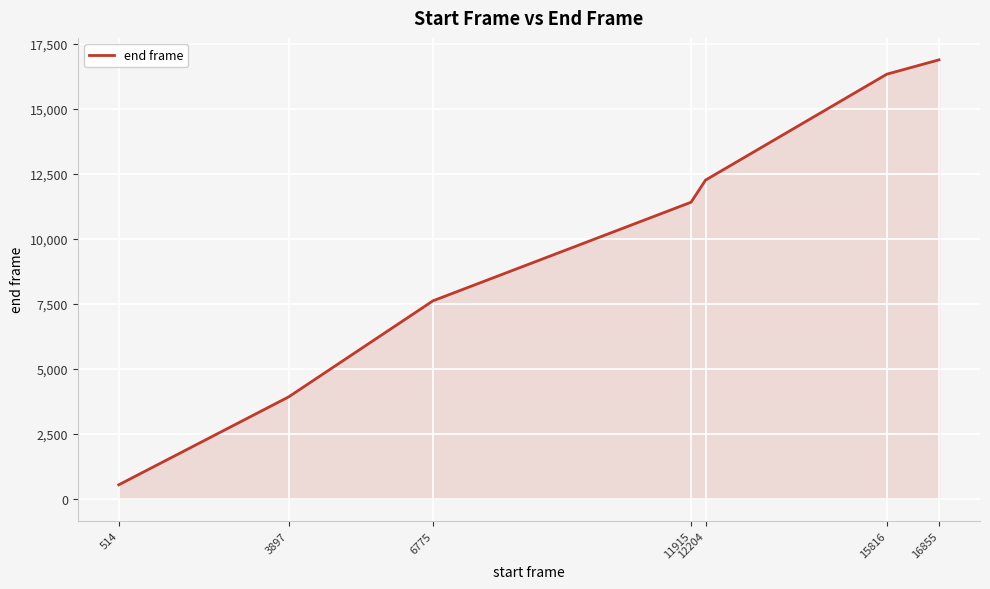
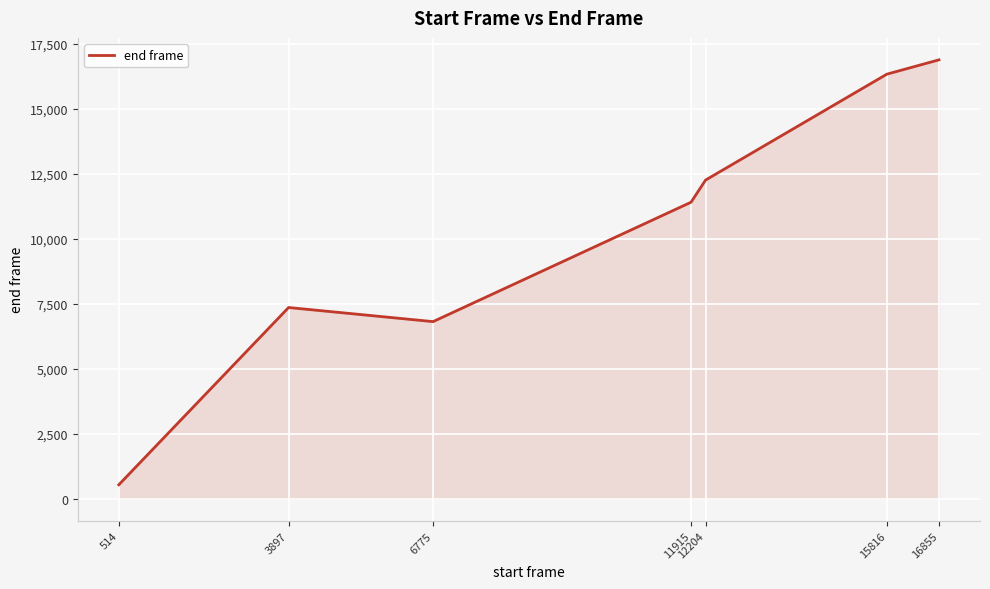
  {
    "514": "500",
-   "3897": "3,900",
-   "6775": "7,600",
+   "3897": "7,400",
+   "6775": "6,800",
    "11915": "11,400",
    "12204": "12,300",
    "15816": "16,300",
    "16855": "16,900"
  }
